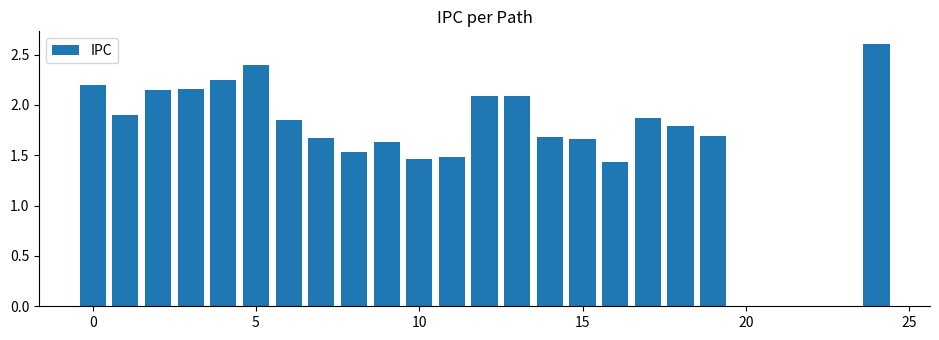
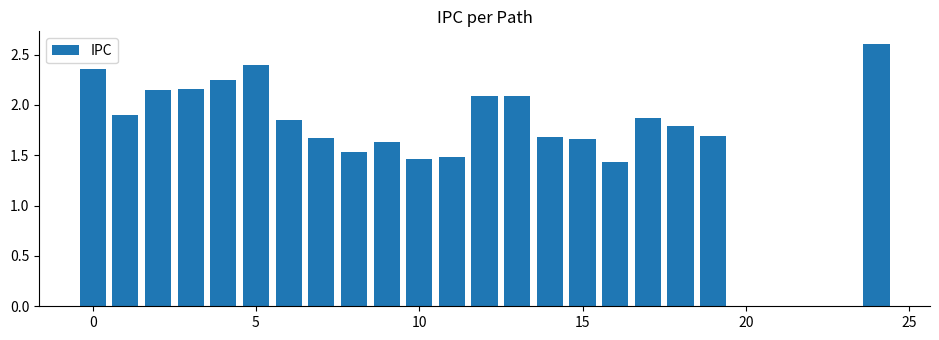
  {
-   "0": 2.20,
+   "0": 2.35,
    "5": 2.40,
    "10": 1.46,
    "15": 1.66
  }
